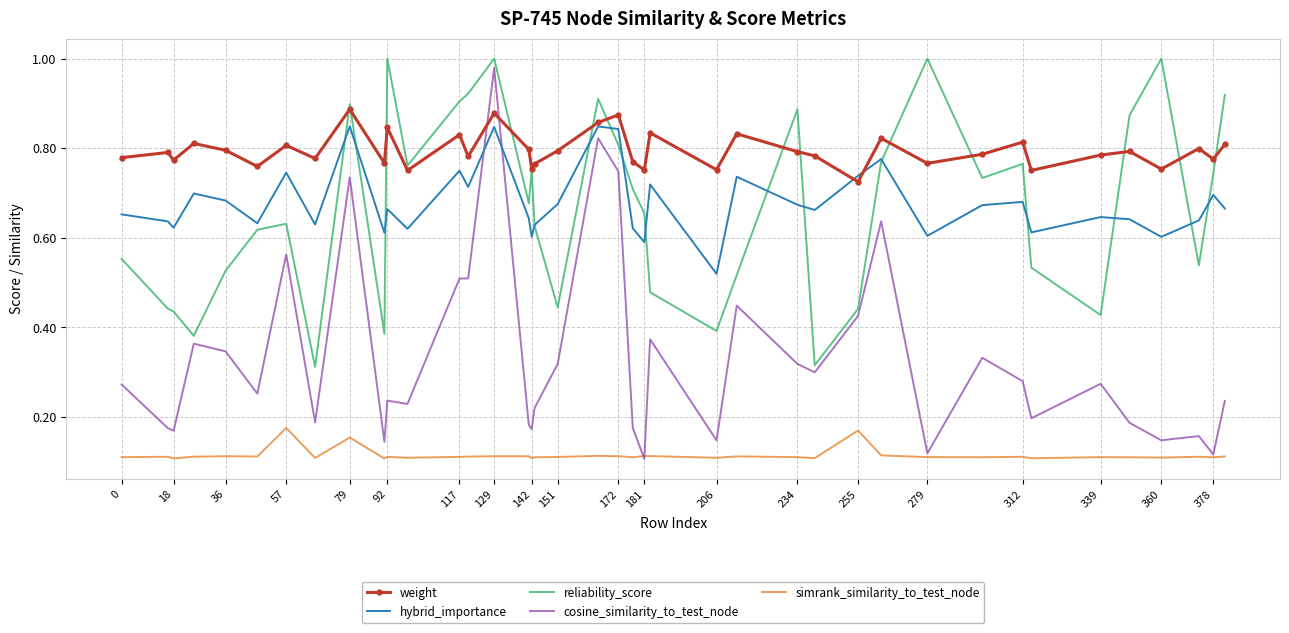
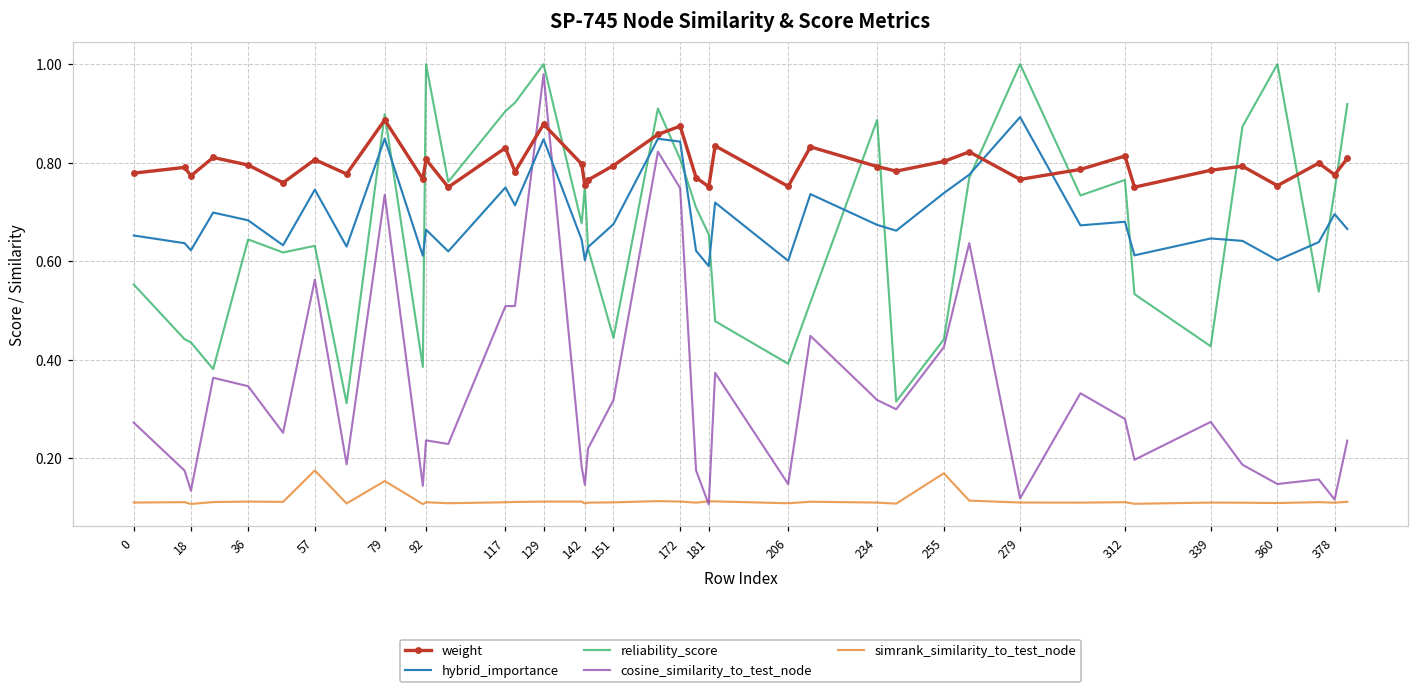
  {
    "weight": {
      "0": 0.78,
      "18": 0.77,
      "36": 0.80,
      "57": 0.81,
      "79": 0.89,
-     "92": 0.85,
+     "92": 0.81,
      "117": 0.83,
      "129": 0.88,
      "151": 0.79,
      "172": 0.87,
      "181": 0.75,
      "206": 0.75,
      "234": 0.79,
-     "255": 0.72,
+     "255": 0.80,
      "279": 0.77,
      "312": 0.81,
      "339": 0.78,
      "360": 0.75,
      "378": 0.78
    },
    "hybrid_importance": {
      "0": 0.65,
      "18": 0.62,
      "36": 0.68,
      "57": 0.75,
      "79": 0.85,
      "92": 0.66,
      "117": 0.75,
      "129": 0.85,
      "142": 0.60,
      "151": 0.68,
      "172": 0.84,
      "181": 0.59,
-     "206": 0.52,
+     "206": 0.60,
      "234": 0.67,
      "255": 0.74,
-     "279": 0.60,
+     "279": 0.89,
      "312": 0.68,
      "339": 0.65,
      "360": 0.60,
      "378": 0.70
    },
    "reliability_score": {
      "0": 0.55,
      "18": 0.44,
-     "36": 0.53,
+     "36": 0.64,
      "57": 0.63,
      "79": 0.90,
      "92": 1.00,
      "117": 0.90,
      "129": 1.00,
      "151": 0.44,
      "172": 0.81,
      "181": 0.65,
      "206": 0.39,
      "234": 0.89,
      "255": 0.44,
      "279": 1.00,
      "312": 0.76,
      "339": 0.43,
      "360": 1.00,
      "378": 0.74
    },
    "cosine_similarity_to_test_node": {
      "0": 0.27,
-     "18": 0.17,
+     "18": 0.13,
      "36": 0.35,
      "57": 0.56,
      "79": 0.74,
      "92": 0.24,
      "117": 0.51,
      "129": 0.98,
-     "142": 0.17,
+     "142": 0.15,
      "151": 0.32,
      "172": 0.75,
      "181": 0.11,
      "206": 0.15,
      "234": 0.32,
      "255": 0.43,
      "279": 0.12,
      "312": 0.28,
      "339": 0.27,
      "360": 0.15,
      "378": 0.12
    },
    "simrank_similarity_to_test_node": {
      "0": 0.11,
      "18": 0.11,
      "36": 0.11,
      "57": 0.18,
      "79": 0.15,
      "92": 0.11,
      "117": 0.11,
      "129": 0.11,
      "142": 0.11,
      "151": 0.11,
      "172": 0.11,
      "181": 0.11,
      "206": 0.11,
      "234": 0.11,
      "255": 0.17,
      "279": 0.11,
      "312": 0.11,
      "339": 0.11,
      "360": 0.11,
      "378": 0.11
    }
  }
